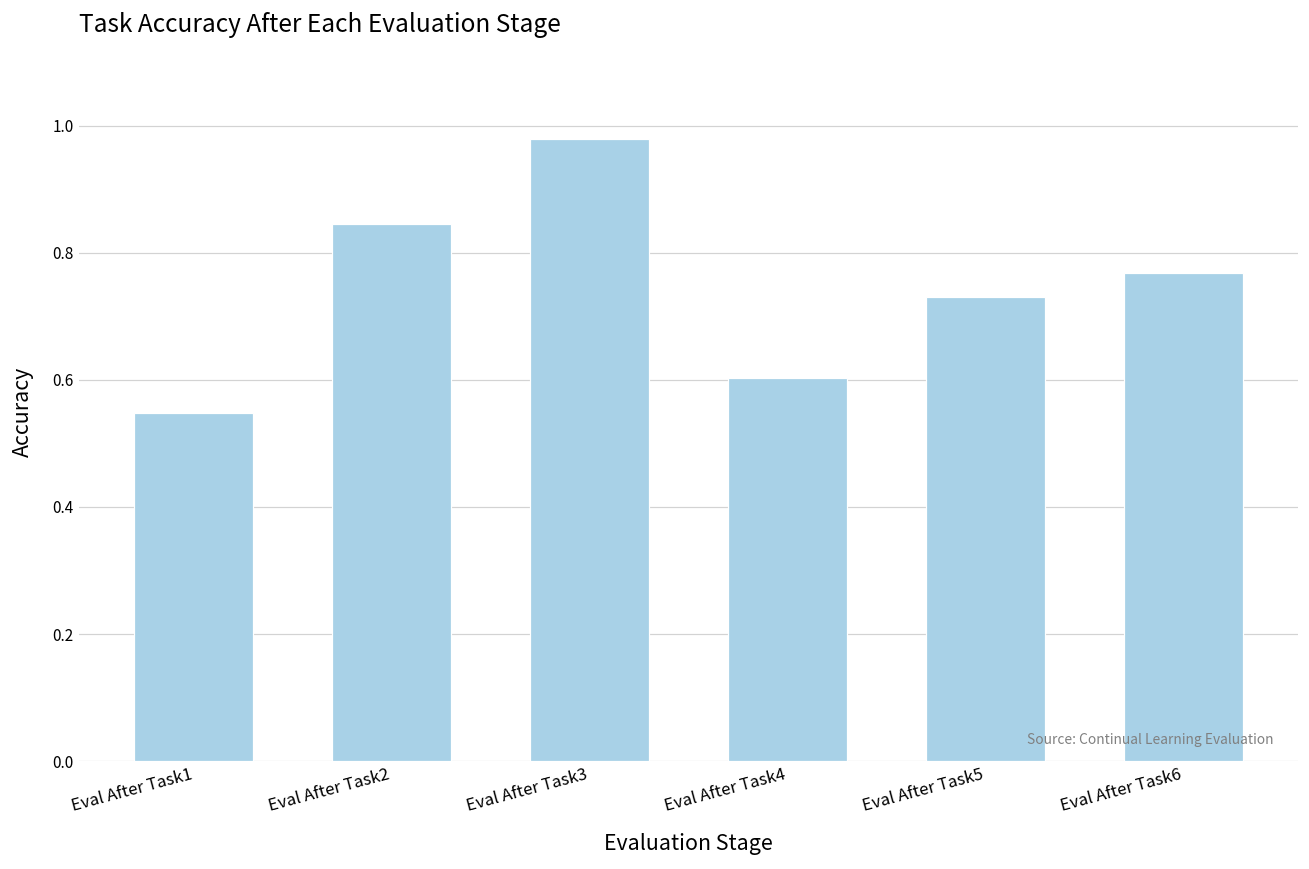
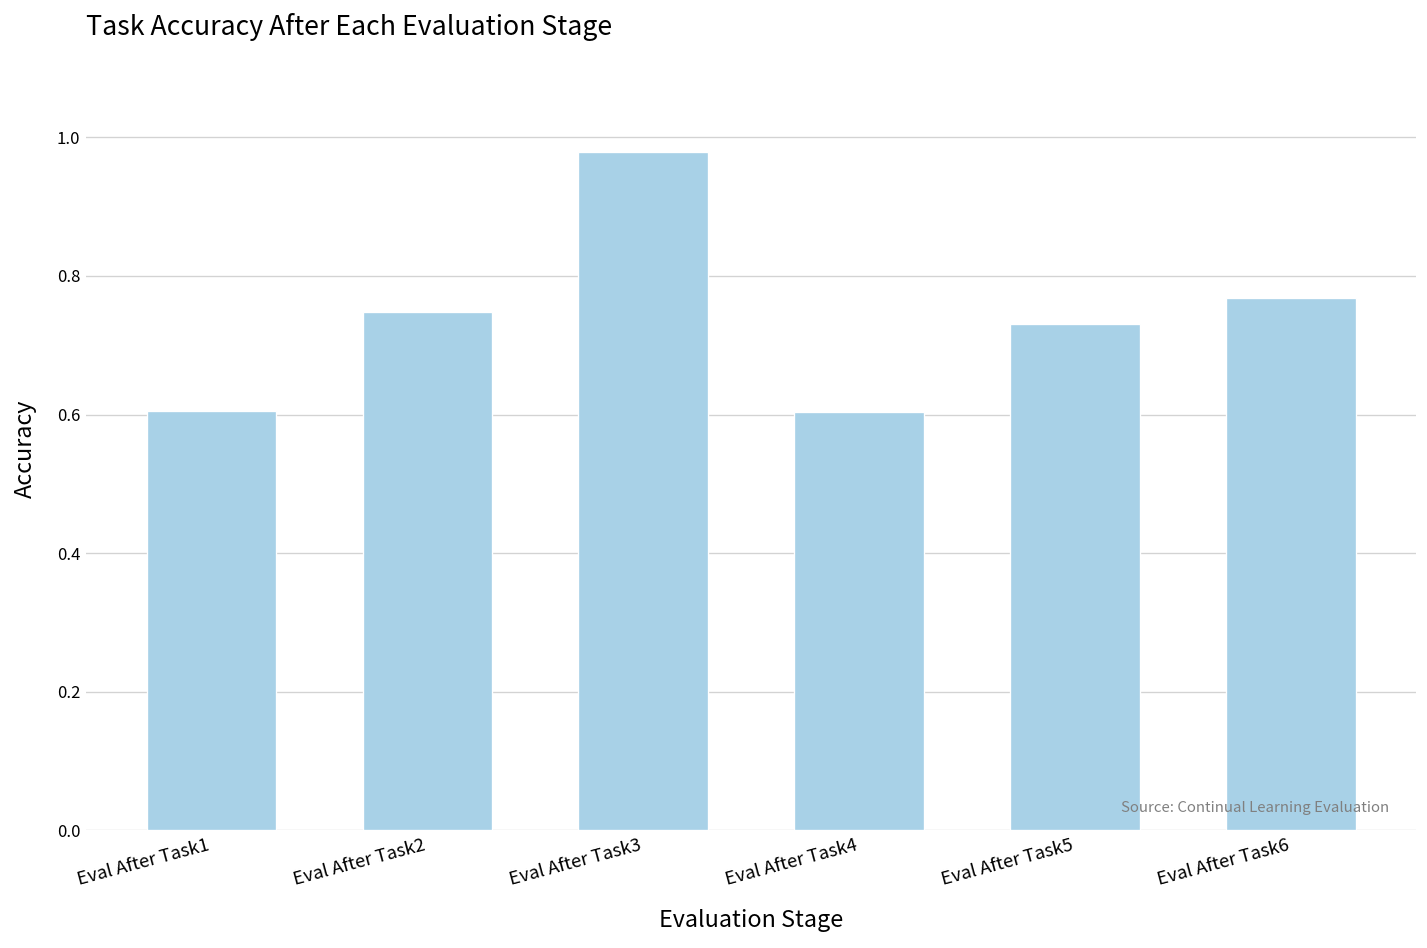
  {
-   "Eval After Task1": 0.55,
-   "Eval After Task2": 0.85,
+   "Eval After Task1": 0.61,
+   "Eval After Task2": 0.75,
    "Eval After Task3": 0.98,
    "Eval After Task4": 0.60,
    "Eval After Task5": 0.73,
    "Eval After Task6": 0.77
  }
